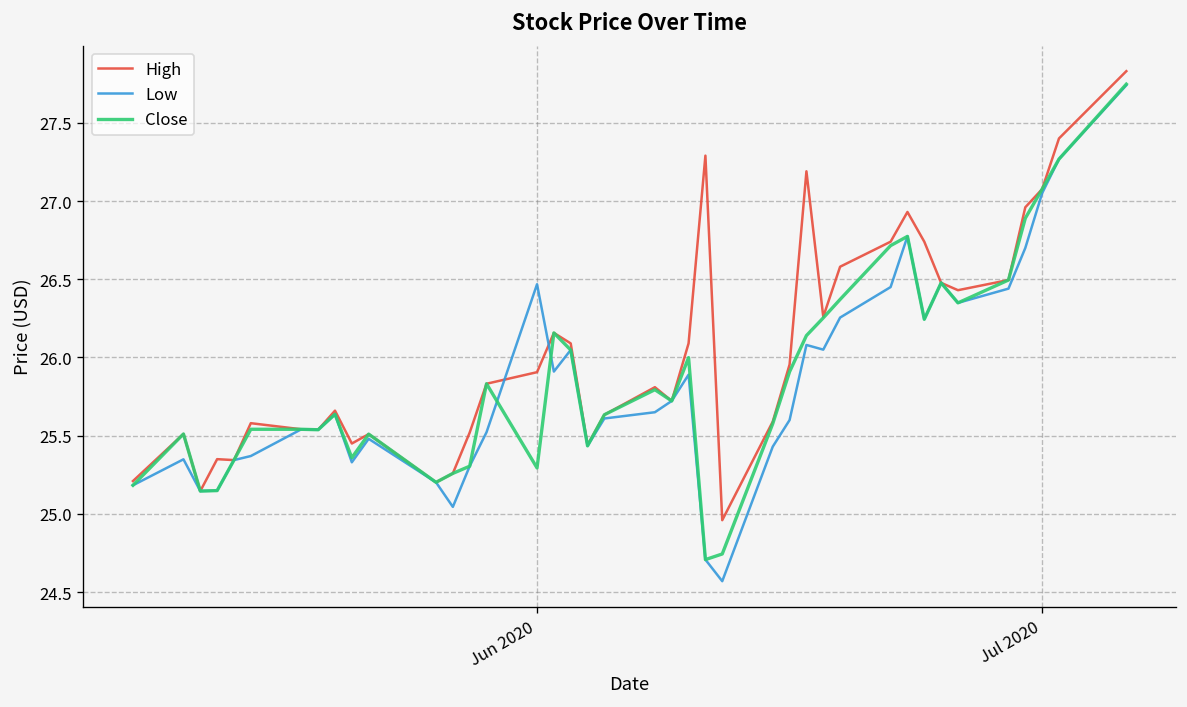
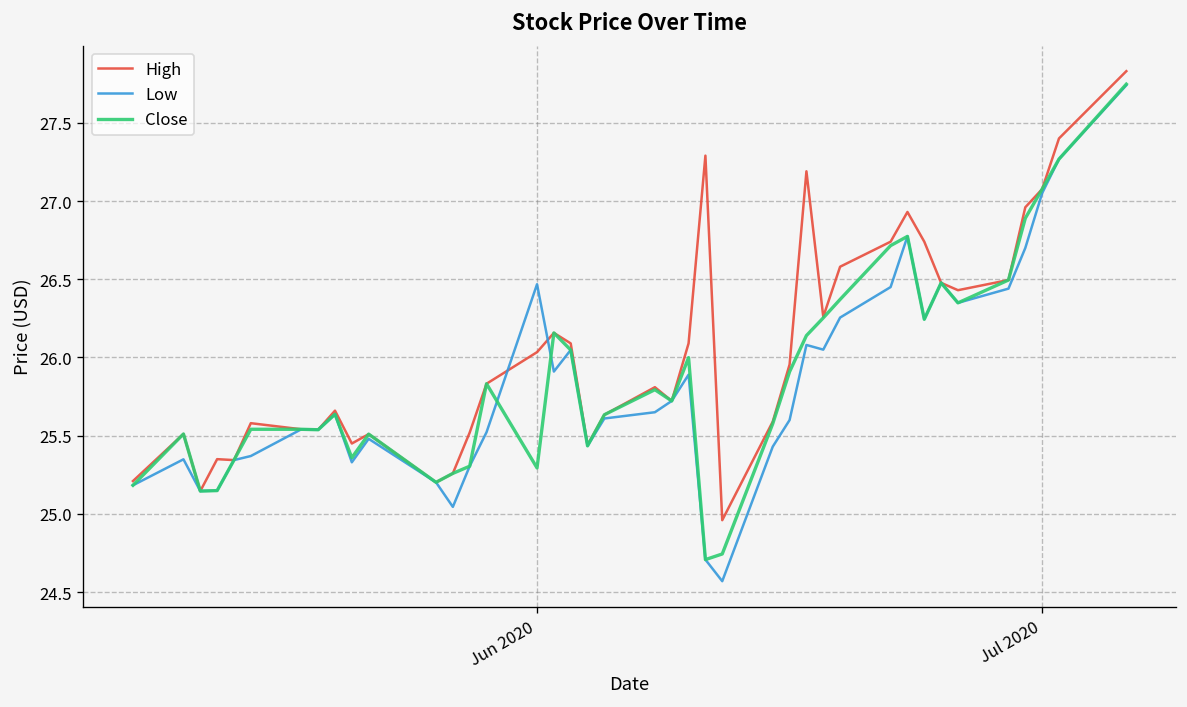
  {
    "High": {
-     "Jun 2020": 25.91
+     "Jun 2020": 26.03
    },
    "Low": {
      "Jun 2020": 26.47,
      "Jul 2020": 27.05
    },
    "Close": {
      "Jun 2020": 25.29
    }
  }
